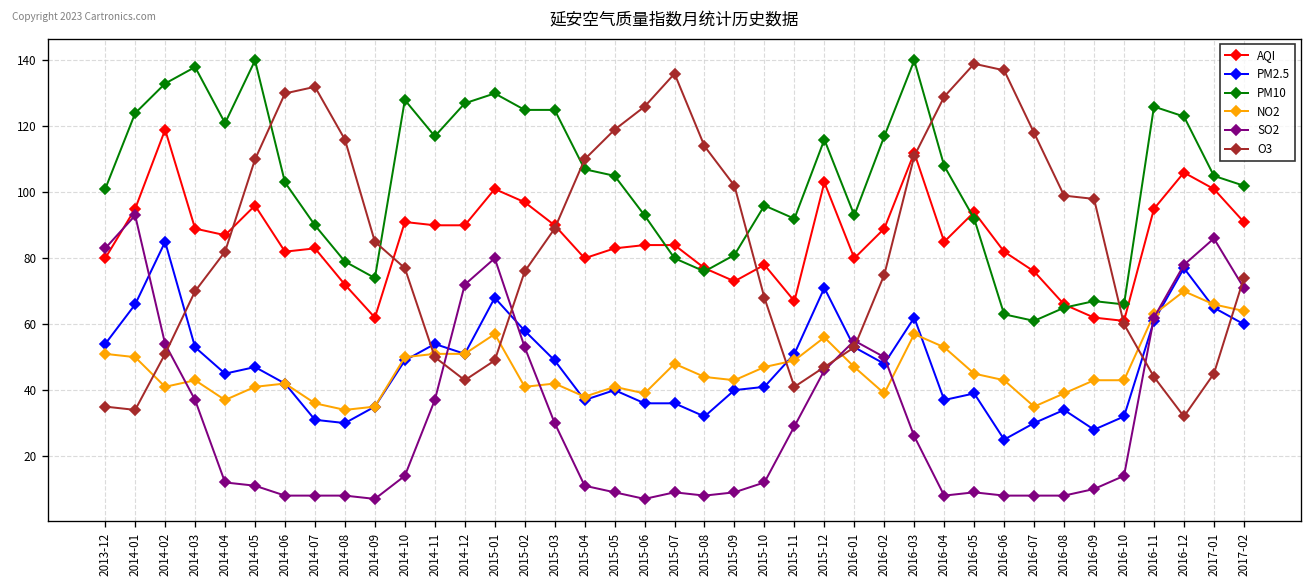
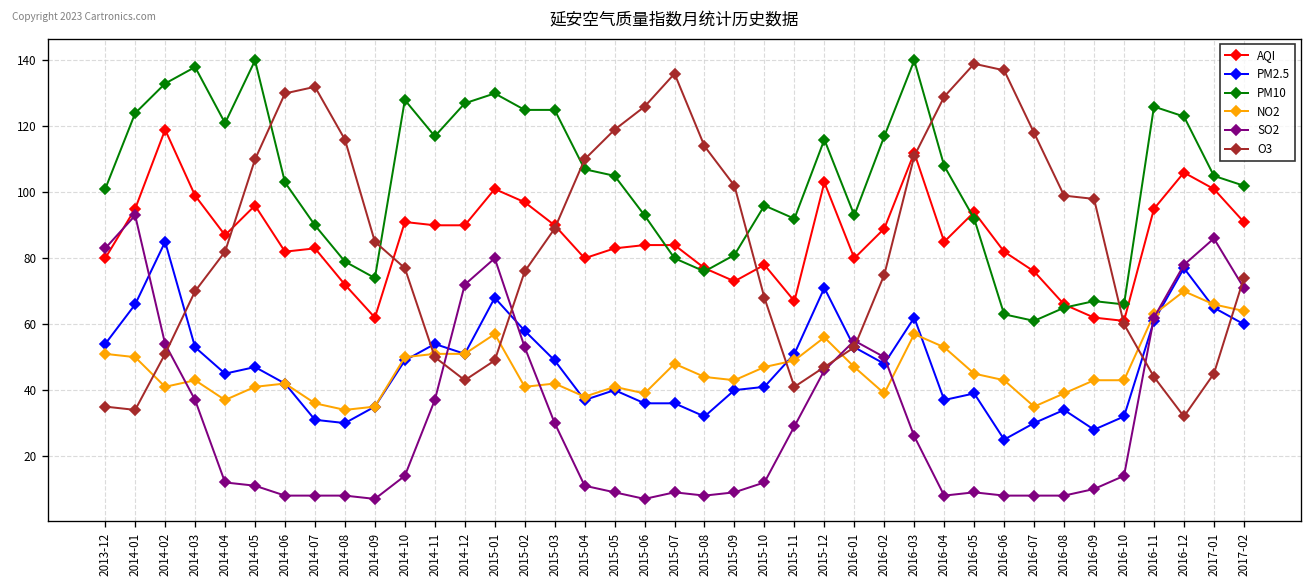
  {
    "AQI": {
      "2013-12": 80,
      "2014-01": 95,
      "2014-02": 119,
-     "2014-03": 89,
+     "2014-03": 99,
      "2014-04": 87,
      "2014-05": 96,
      "2014-06": 82,
      "2014-07": 83,
      "2014-08": 72,
      "2014-09": 62,
      "2014-10": 91,
      "2014-11": 90,
      "2014-12": 90,
      "2015-01": 101,
      "2015-02": 97,
      "2015-03": 90,
      "2015-04": 80,
      "2015-05": 83,
      "2015-06": 84,
      "2015-07": 84,
      "2015-08": 77,
      "2015-09": 73,
      "2015-10": 78,
      "2015-11": 67,
      "2015-12": 103,
      "2016-01": 80,
      "2016-02": 89,
      "2016-03": 112,
      "2016-04": 85,
      "2016-05": 94,
      "2016-06": 82,
      "2016-07": 76,
      "2016-08": 66,
      "2016-09": 62,
      "2016-10": 61,
      "2016-11": 95,
      "2016-12": 106,
      "2017-01": 101,
      "2017-02": 91
    }
  }
